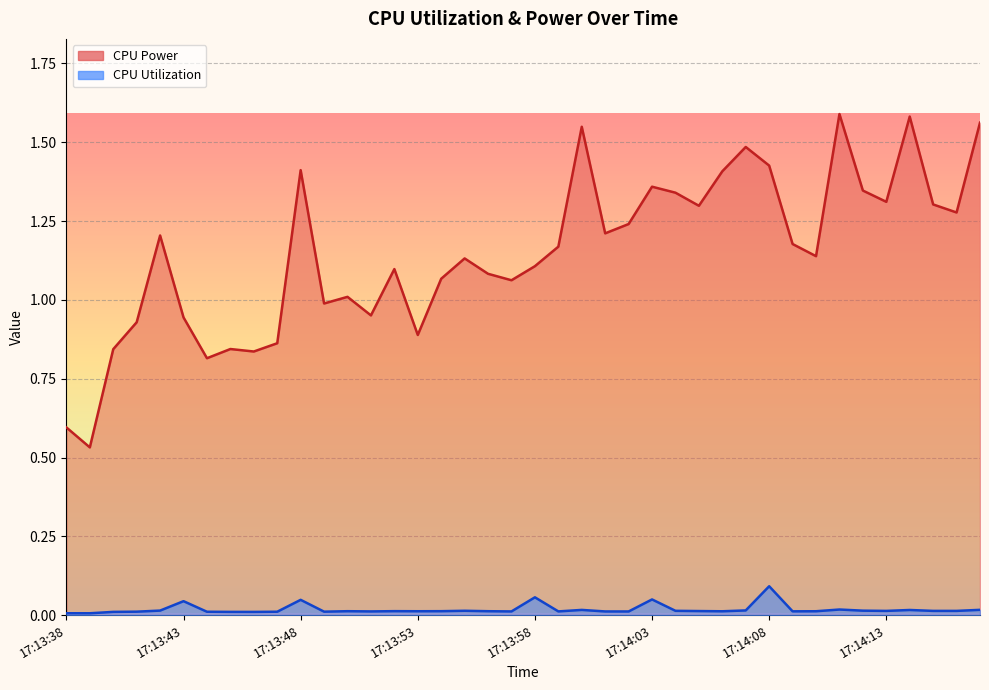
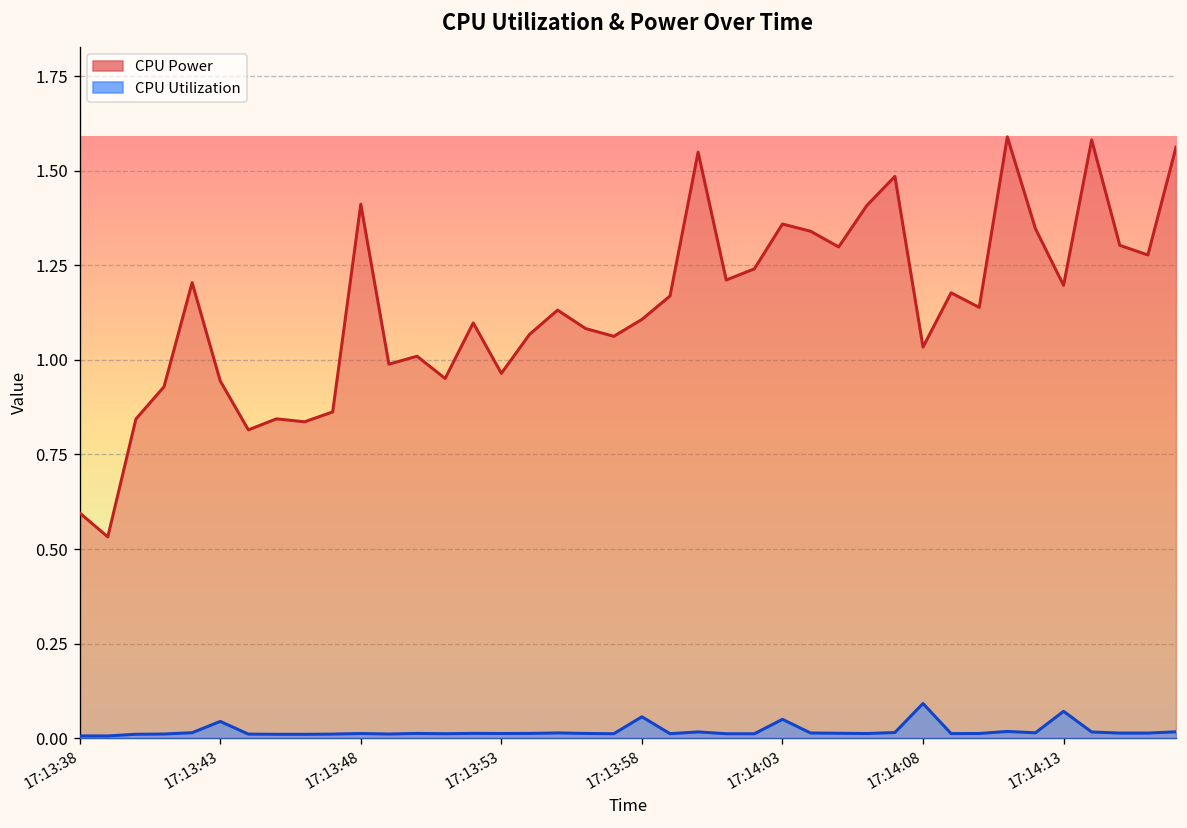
  {
    "CPU Power": {
      "17:13:38": 0.60,
      "17:13:43": 0.94,
      "17:13:48": 1.41,
-     "17:13:53": 0.89,
+     "17:13:53": 0.96,
      "17:13:58": 1.11,
      "17:14:03": 1.36,
-     "17:14:08": 1.43,
-     "17:14:13": 1.31
+     "17:14:08": 1.03,
+     "17:14:13": 1.20
    },
    "CPU Utilization": {
      "17:13:38": 0.01,
      "17:13:43": 0.04,
-     "17:13:48": 0.05,
+     "17:13:48": 0.01,
      "17:13:53": 0.01,
      "17:13:58": 0.06,
      "17:14:03": 0.05,
      "17:14:08": 0.09,
-     "17:14:13": 0.01
+     "17:14:13": 0.07
    }
  }
